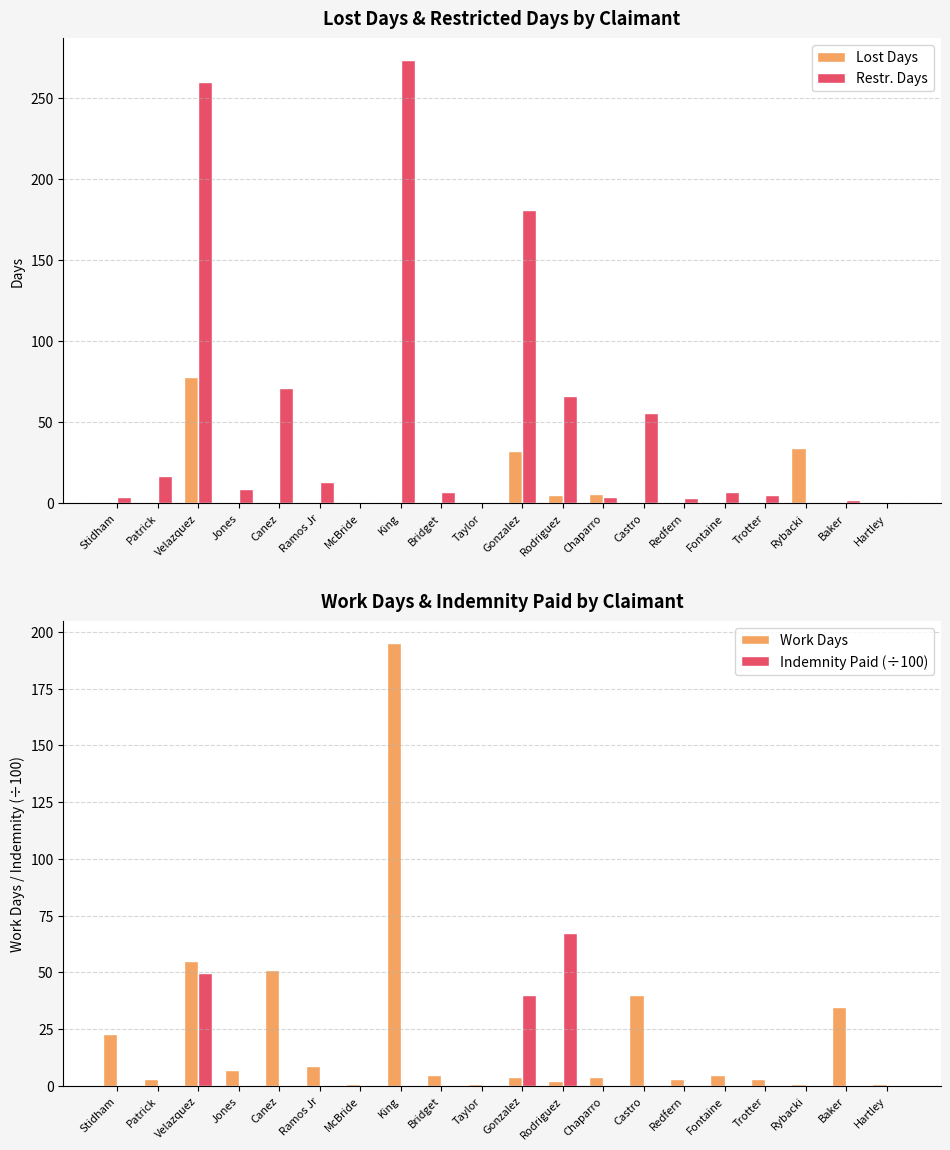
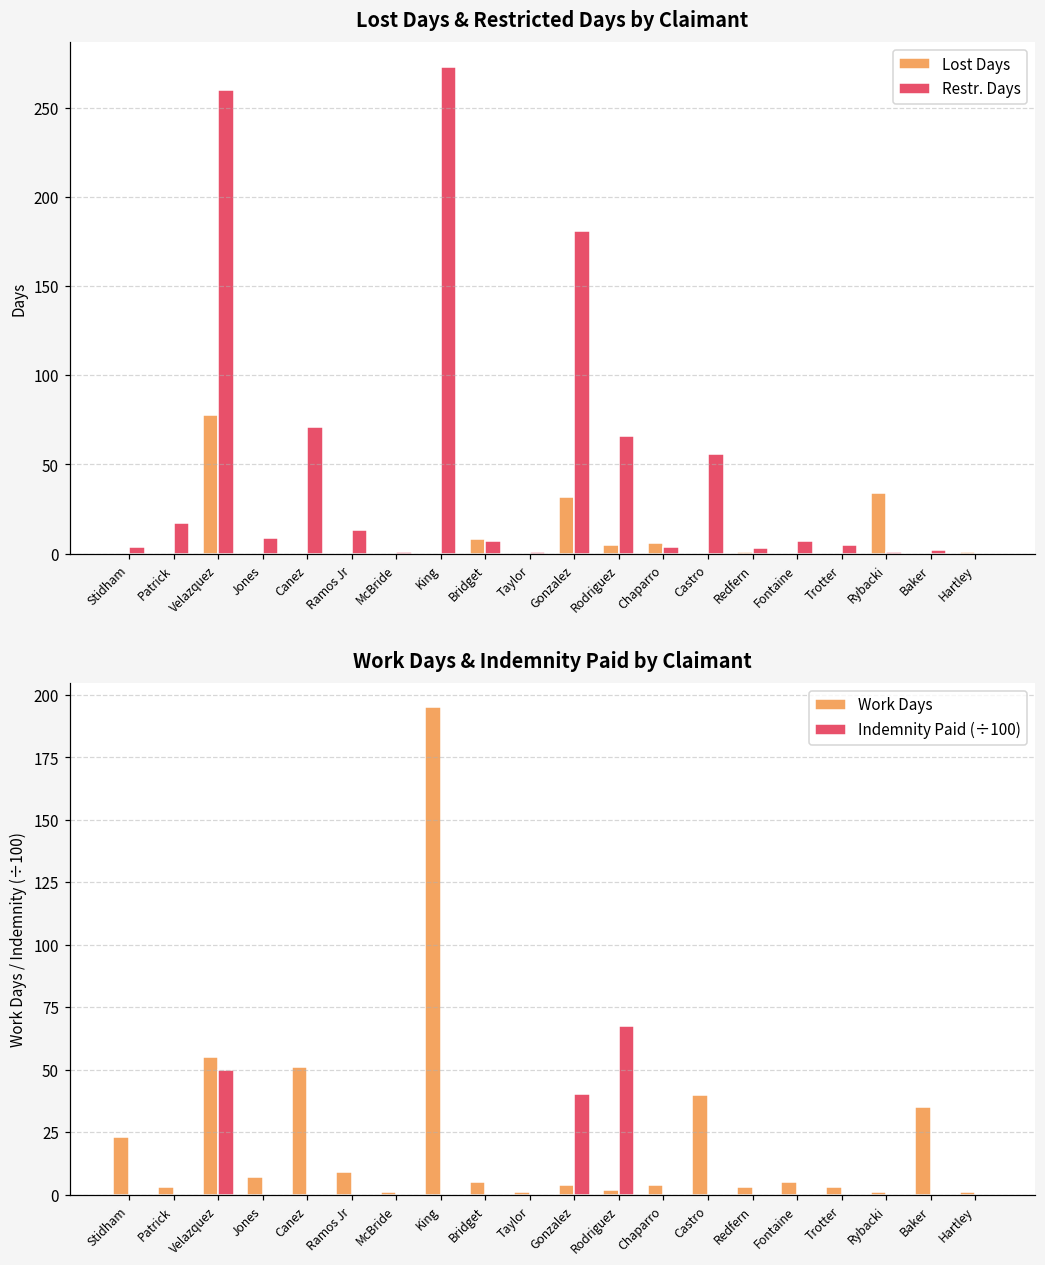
  {
    "Lost Days & Restricted Days by Claimant": {
      "Lost Days": {
        "Stidham": 0,
        "Patrick": 0,
        "Velazquez": 78,
        "Jones": 0,
        "Canez": 0,
        "Ramos Jr": 0,
        "McBride": 0,
        "King": 0,
-       "Bridget": 0,
+       "Bridget": 8,
        "Taylor": 0,
        "Gonzalez": 32,
        "Rodriguez": 5,
        "Chaparro": 6,
        "Castro": 0,
        "Fontaine": 0,
        "Trotter": 0,
        "Rybacki": 34,
        "Baker": 0
      },
      "Restr. Days": {
        "Stidham": 4,
        "Patrick": 17,
        "Velazquez": 260,
        "Jones": 9,
        "Canez": 71,
        "Ramos Jr": 13,
        "King": 273,
        "Bridget": 7,
        "Gonzalez": 181,
        "Rodriguez": 66,
        "Chaparro": 4,
        "Castro": 56,
        "Redfern": 3,
        "Fontaine": 7,
        "Trotter": 5,
        "Baker": 2,
        "Hartley": 0
      }
    },
    "Work Days & Indemnity Paid by Claimant": {
      "Work Days": {
        "Stidham": 23,
        "Patrick": 3,
        "Velazquez": 55,
        "Jones": 7,
        "Canez": 51,
        "Ramos Jr": 9,
        "King": 195,
        "Bridget": 5,
        "Gonzalez": 4,
        "Rodriguez": 2,
        "Chaparro": 4,
        "Castro": 40,
        "Redfern": 3,
        "Fontaine": 5,
        "Trotter": 3,
        "Baker": 35
      },
      "Indemnity Paid (÷100)": {
        "Stidham": 0,
        "Patrick": 0,
        "Velazquez": 50,
        "Jones": 0,
        "Canez": 0,
        "Ramos Jr": 0,
        "McBride": 0,
        "King": 0,
        "Bridget": 0,
        "Taylor": 0,
        "Gonzalez": 40,
        "Rodriguez": 67,
        "Chaparro": 0,
        "Castro": 0,
        "Redfern": 0,
        "Fontaine": 0,
        "Trotter": 0,
        "Rybacki": 0,
        "Baker": 0,
        "Hartley": 0
      }
    }
  }
